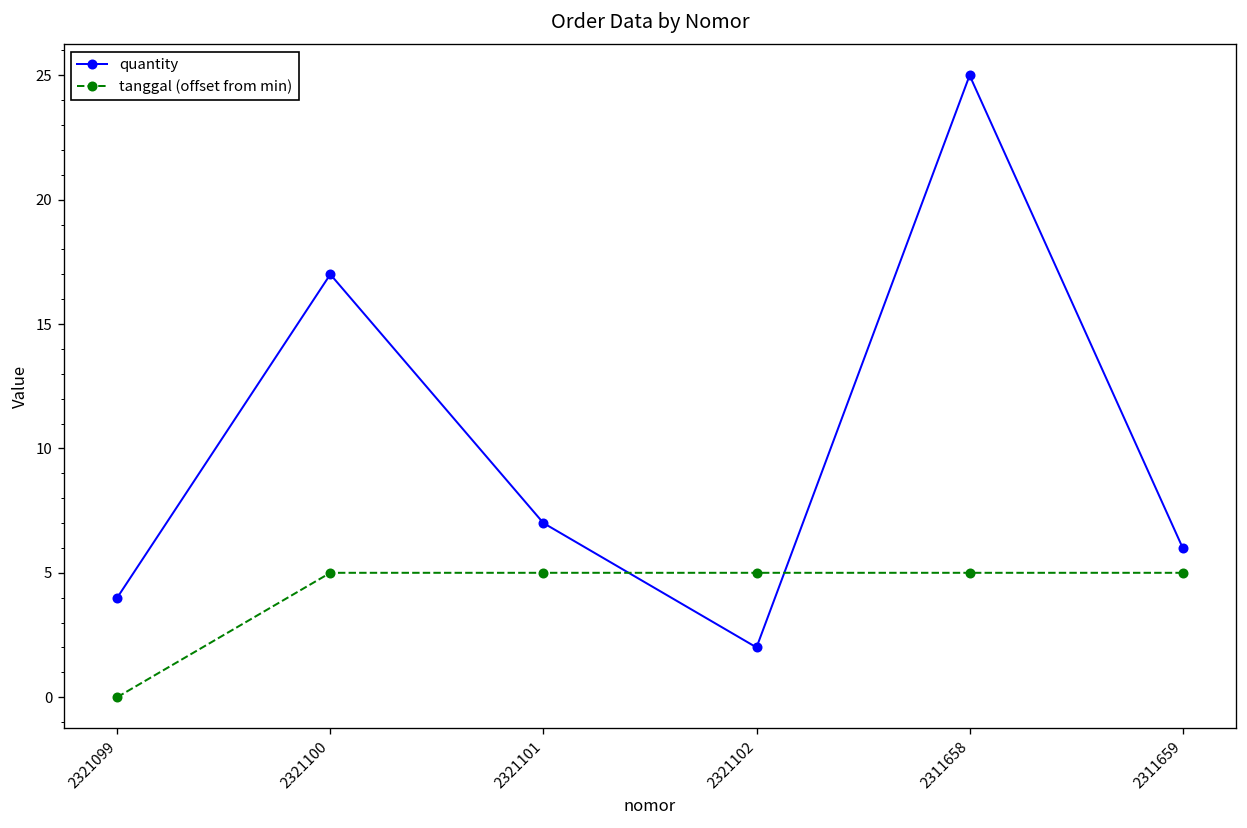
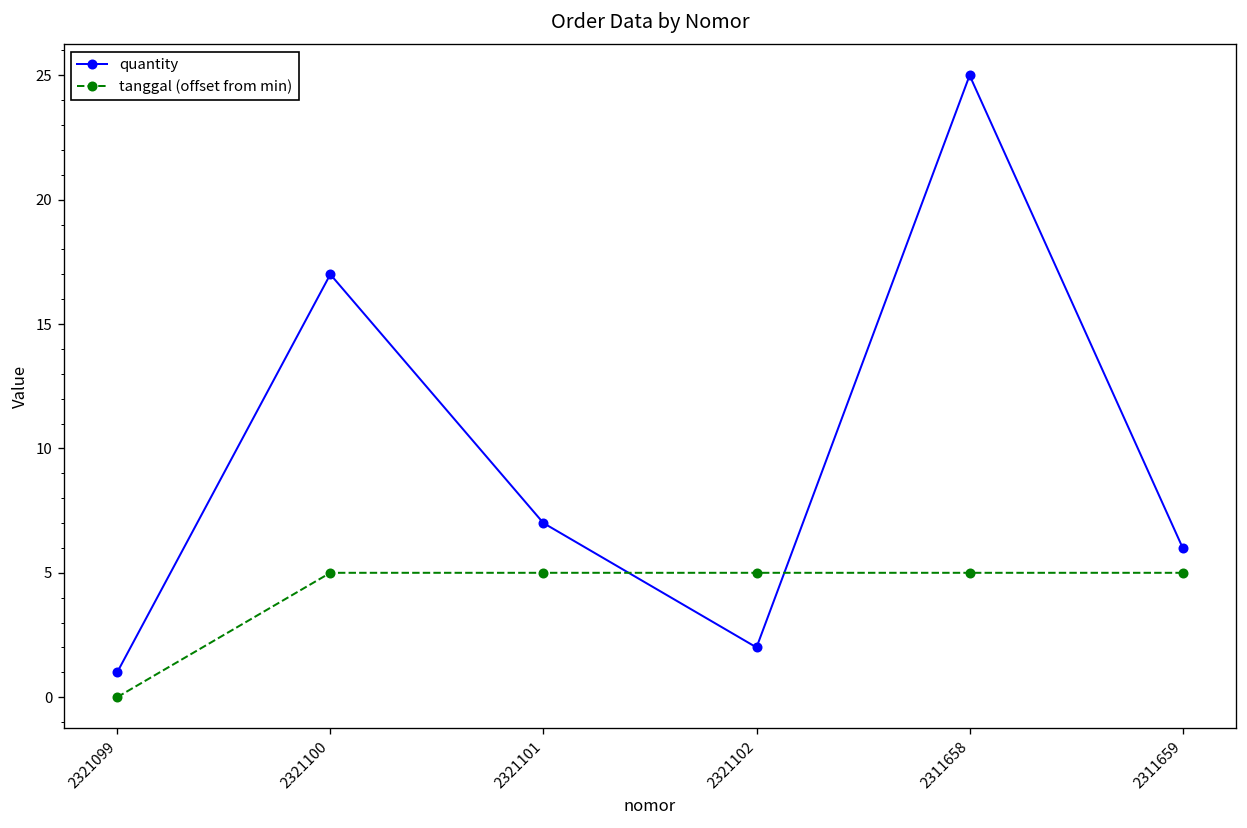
  {
    "quantity": {
-     "2321099": 4,
+     "2321099": 1,
      "2321100": 17,
      "2321101": 7,
      "2321102": 2,
      "2311658": 25,
      "2311659": 6
    },
    "tanggal (offset from min)": {
      "2321099": 0,
      "2321100": 5,
      "2321101": 5,
      "2321102": 5,
      "2311658": 5,
      "2311659": 5
    }
  }
